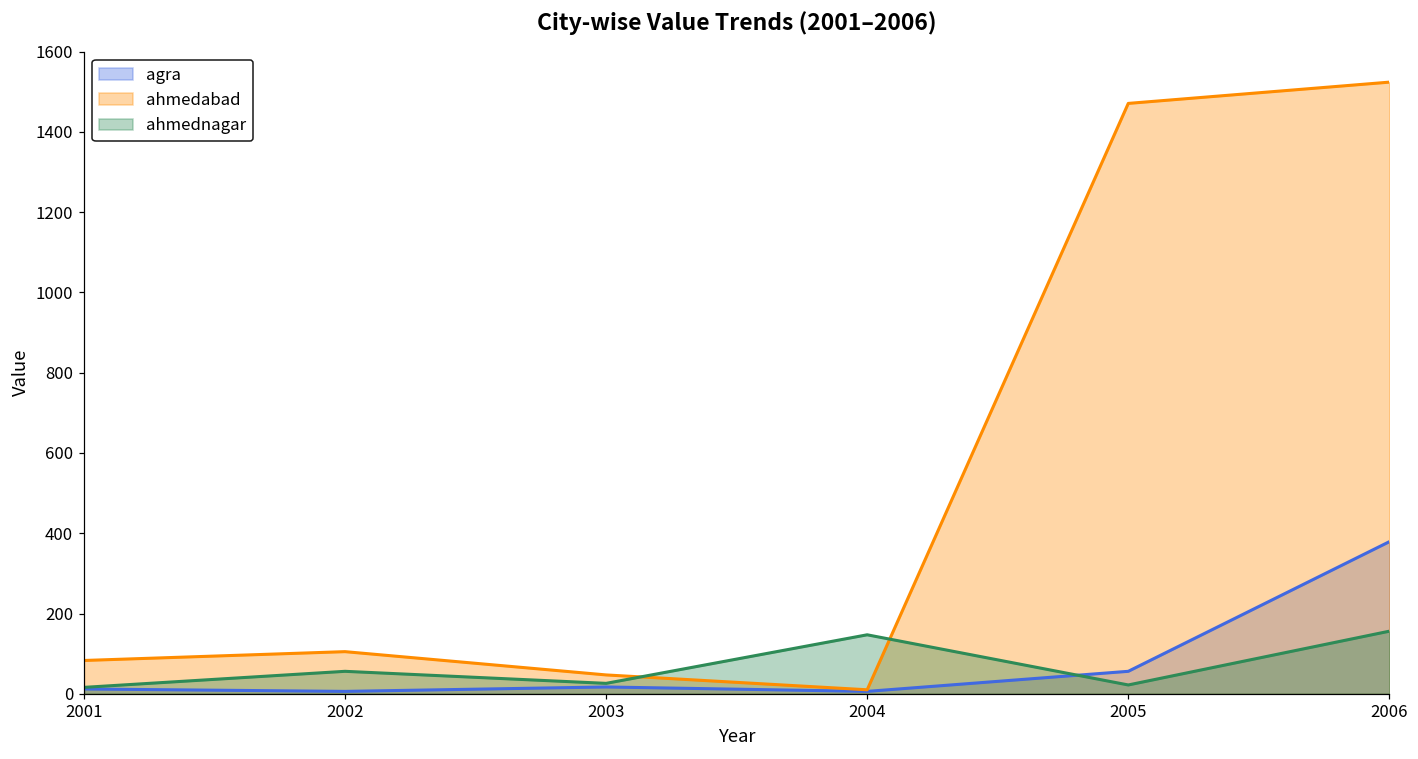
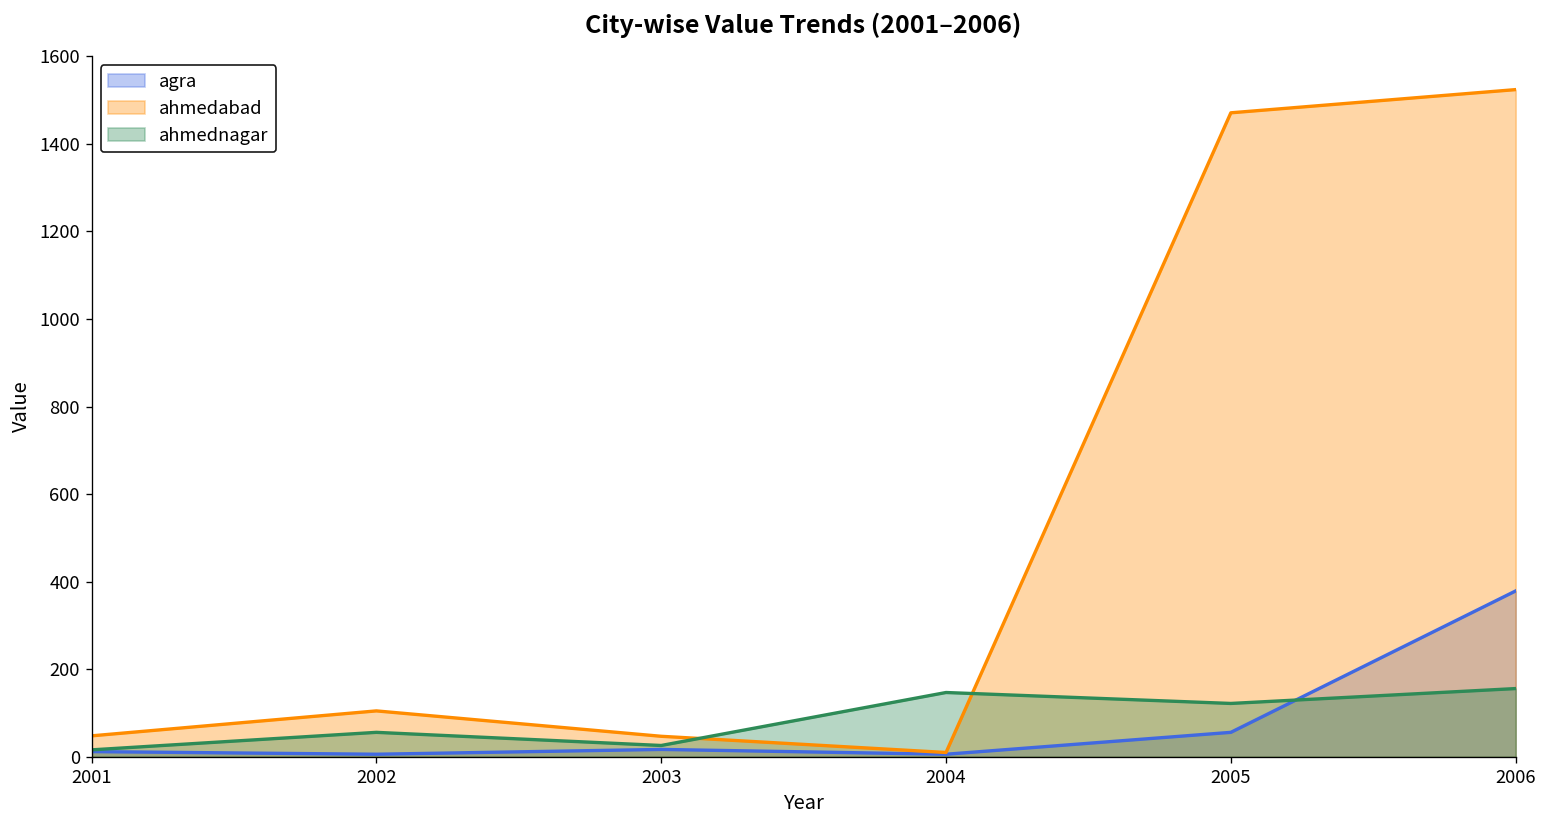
  {
    "agra": {
      "2002": 10,
      "2003": 20,
      "2005": 60,
      "2006": 380
    },
    "ahmedabad": {
-     "2001": 80,
+     "2001": 50,
      "2002": 110,
      "2003": 50,
      "2005": 1470,
      "2006": 1520
    },
    "ahmednagar": {
      "2002": 60,
      "2003": 30,
      "2004": 150,
-     "2005": 20,
+     "2005": 120,
      "2006": 160
    }
  }
